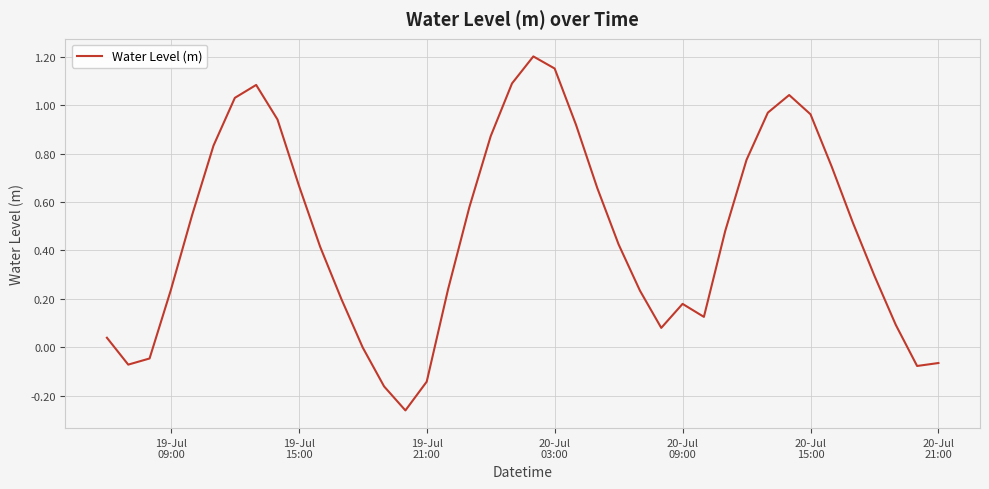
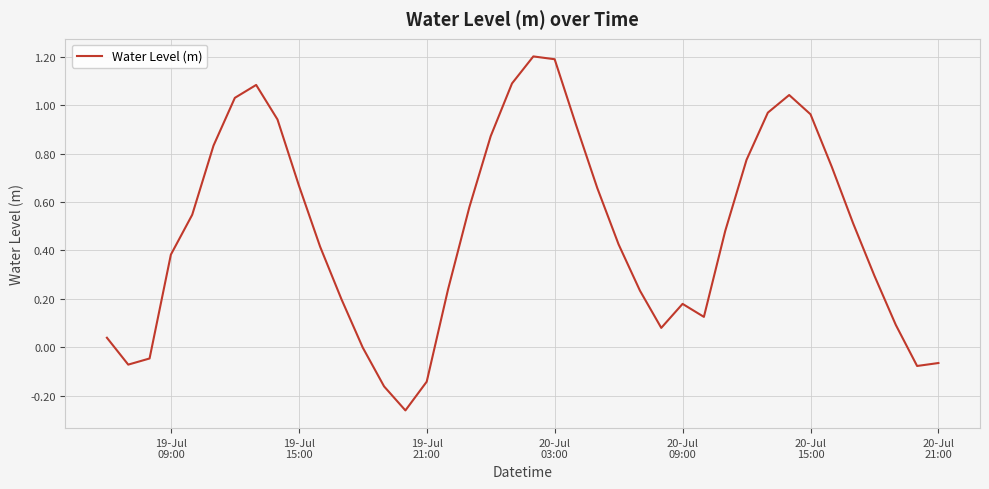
  {
-   "19-Jul 09:00": 0.24,
+   "19-Jul 09:00": 0.38,
    "19-Jul 15:00": 0.67,
    "19-Jul 21:00": -0.14,
-   "20-Jul 03:00": 1.15,
+   "20-Jul 03:00": 1.19,
    "20-Jul 09:00": 0.18,
    "20-Jul 15:00": 0.96,
    "20-Jul 21:00": -0.06
  }
